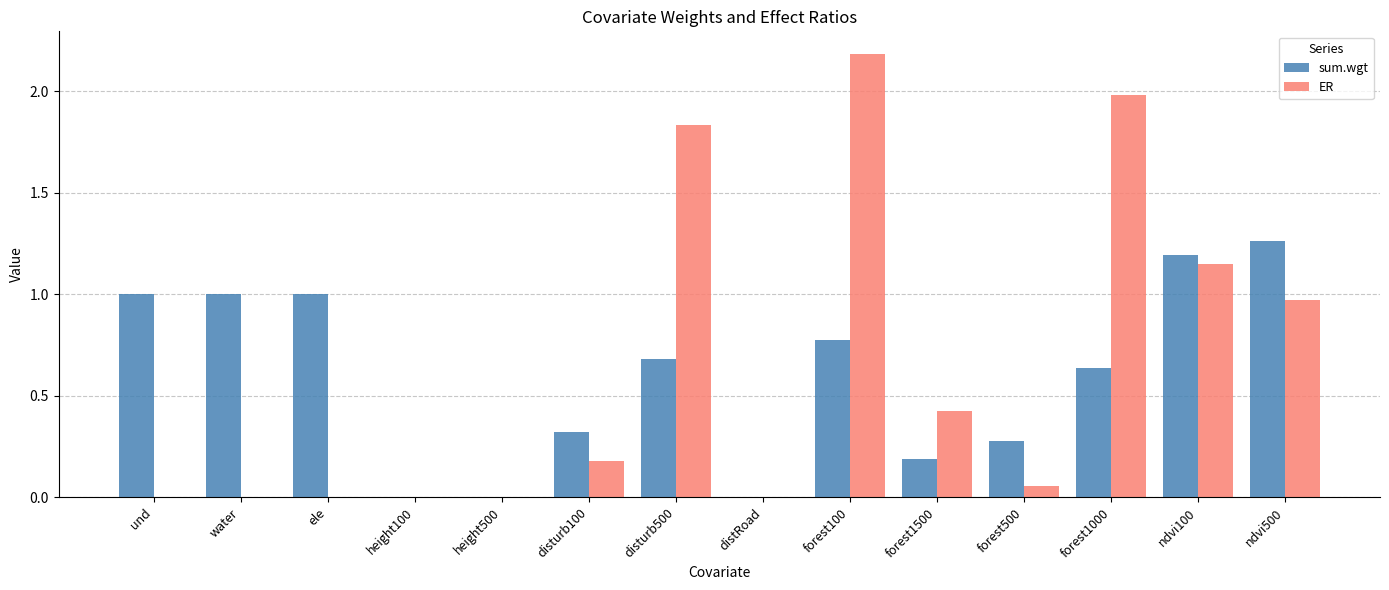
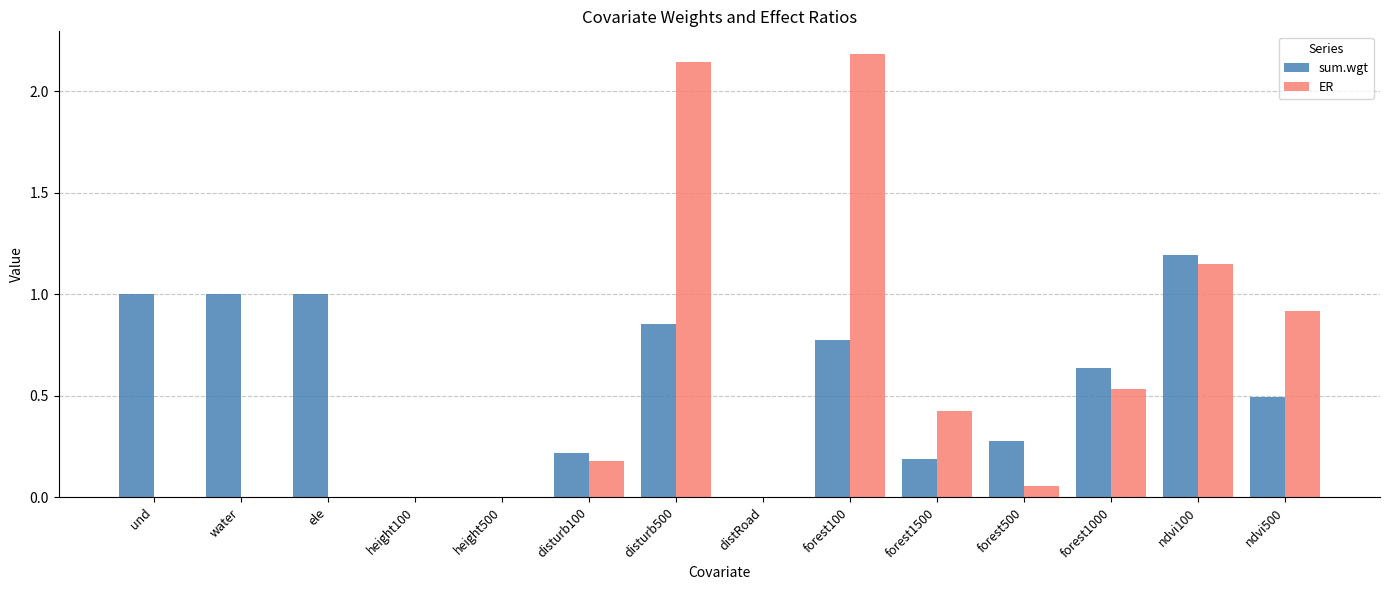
  {
    "sum.wgt": {
      "und": 1.00,
      "water": 1.00,
      "ele": 1.00,
      "height100": 0.00,
      "height500": 0.00,
-     "disturb100": 0.32,
-     "disturb500": 0.68,
+     "disturb100": 0.22,
+     "disturb500": 0.85,
      "distRoad": 0.00,
      "forest100": 0.77,
      "forest1500": 0.19,
      "forest500": 0.28,
      "forest1000": 0.63,
      "ndvi100": 1.19,
-     "ndvi500": 1.26
+     "ndvi500": 0.49
    },
    "ER": {
      "und": 0.00,
      "water": 0.00,
      "ele": 0.00,
      "height100": 0.00,
      "height500": 0.00,
      "disturb100": 0.18,
-     "disturb500": 1.83,
+     "disturb500": 2.14,
      "distRoad": 0.00,
      "forest100": 2.18,
      "forest1500": 0.43,
      "forest500": 0.05,
-     "forest1000": 1.98,
+     "forest1000": 0.53,
      "ndvi100": 1.15,
-     "ndvi500": 0.97
+     "ndvi500": 0.92
    }
  }
